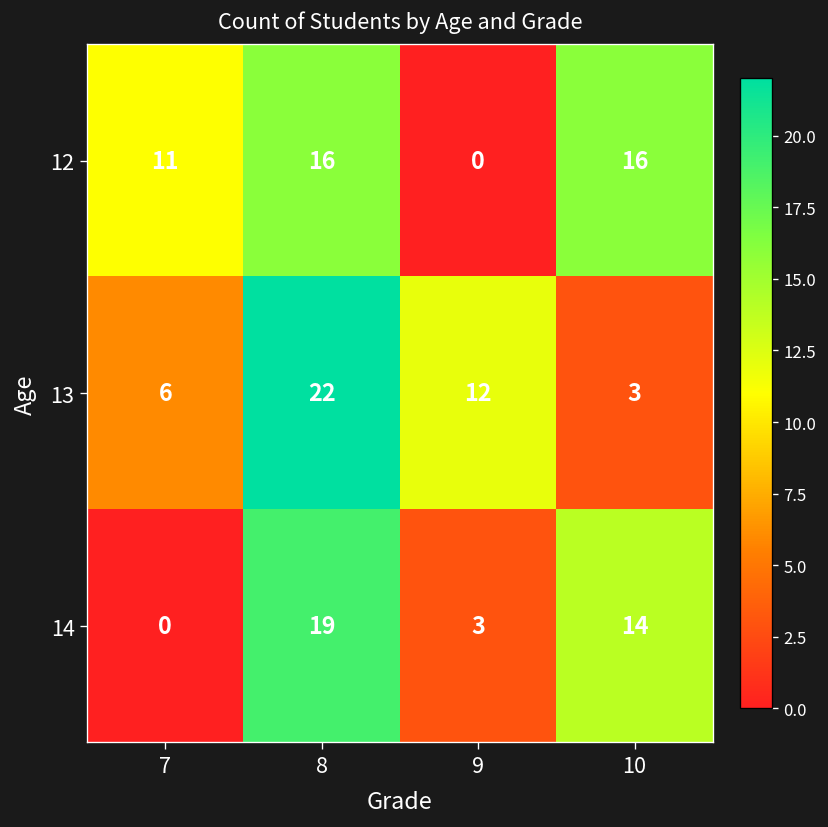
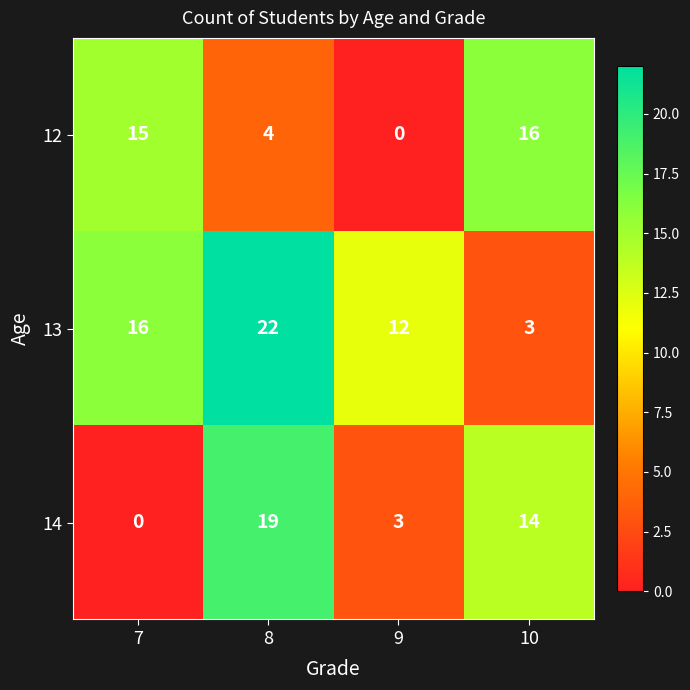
  {
    "12": {
-     "7": 11,
-     "8": 16,
+     "7": 15,
+     "8": 4,
      "9": 0,
      "10": 16
    },
    "13": {
-     "7": 6,
+     "7": 16,
      "8": 22,
      "9": 12,
      "10": 3
    },
    "14": {
      "7": 0,
      "8": 19,
      "9": 3,
      "10": 14
    }
  }
